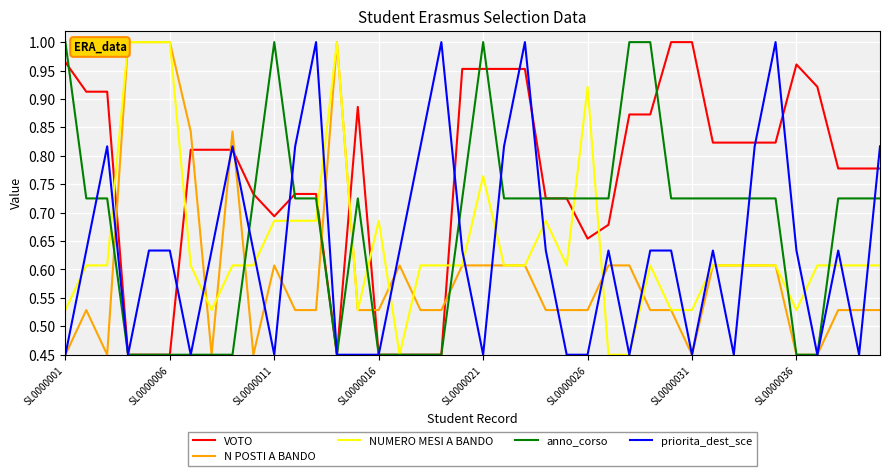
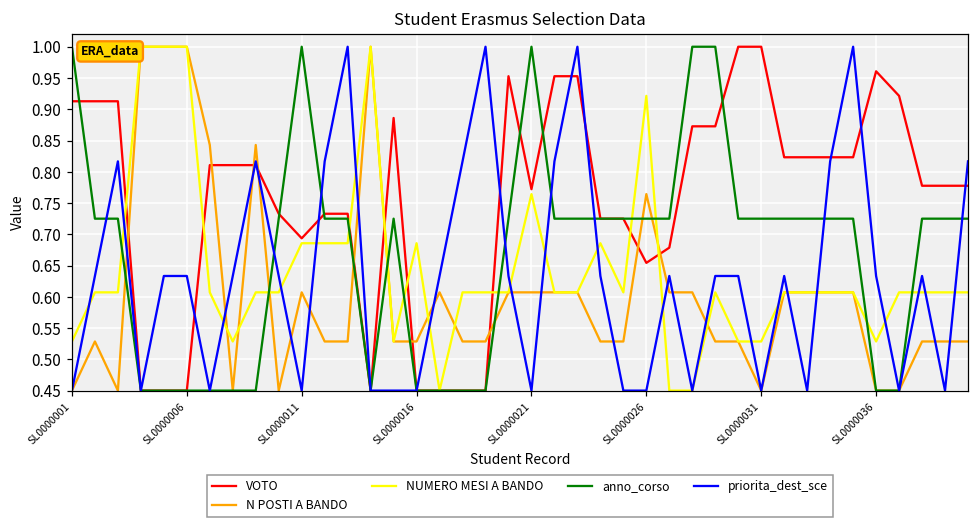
  {
    "VOTO": {
-     "SL0000001": 0.96,
+     "SL0000001": 0.91,
      "SL0000011": 0.69,
-     "SL0000021": 0.95,
+     "SL0000021": 0.77,
      "SL0000026": 0.65,
      "SL0000031": 1.00,
      "SL0000036": 0.96
    },
    "N POSTI A BANDO": {
      "SL0000011": 0.61,
      "SL0000016": 0.53,
      "SL0000021": 0.61,
-     "SL0000026": 0.53
+     "SL0000026": 0.76
    },
    "NUMERO MESI A BANDO": {
      "SL0000001": 0.53,
      "SL0000011": 0.69,
      "SL0000016": 0.69,
      "SL0000021": 0.76,
      "SL0000026": 0.92,
      "SL0000031": 0.53,
      "SL0000036": 0.53
    },
    "anno_corso": {
      "SL0000001": 1.00,
      "SL0000011": 1.00,
      "SL0000021": 1.00,
      "SL0000026": 0.73,
      "SL0000031": 0.73
    },
    "priorita_dest_sce": {
      "SL0000006": 0.63,
      "SL0000011": 0.45,
      "SL0000021": 0.45,
      "SL0000026": 0.45,
      "SL0000036": 0.63
    }
  }
